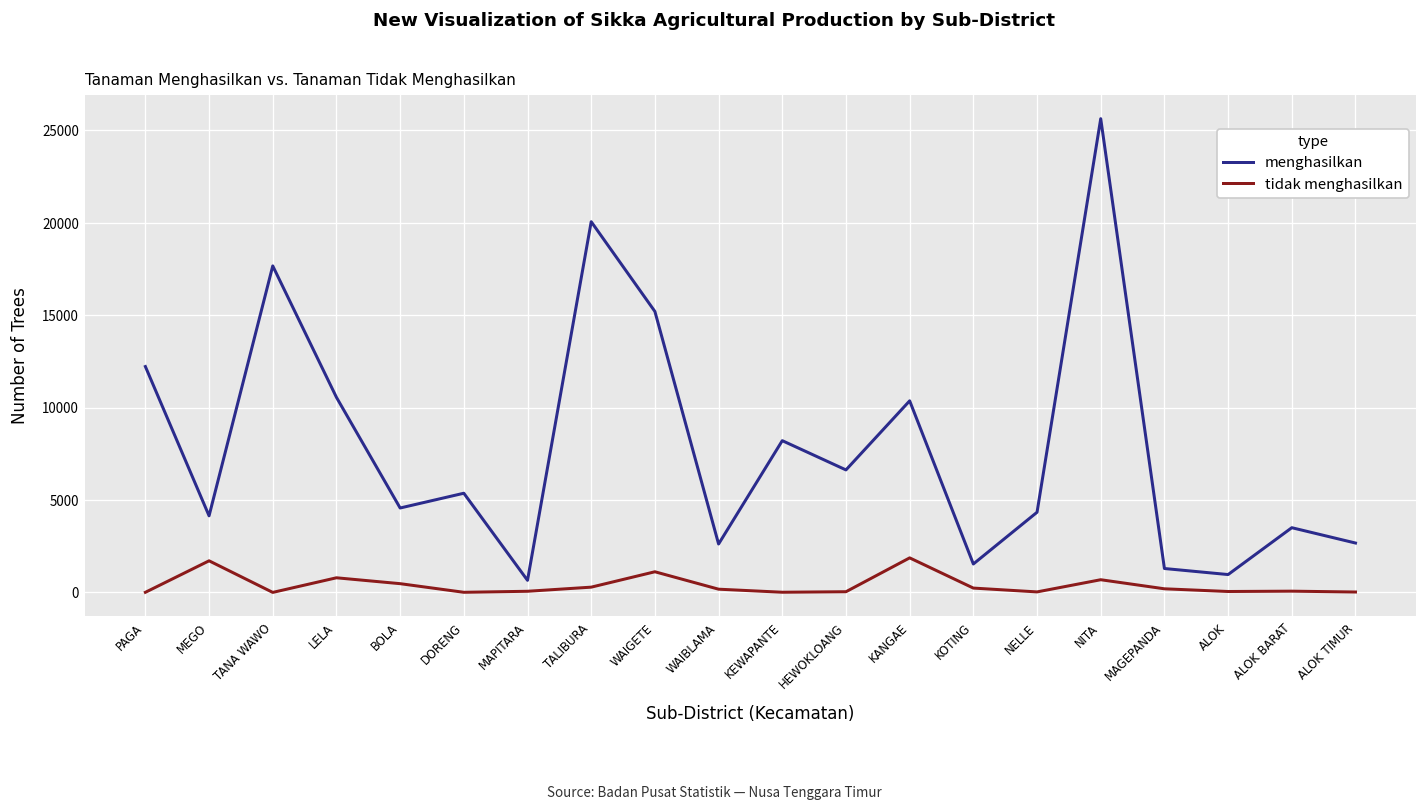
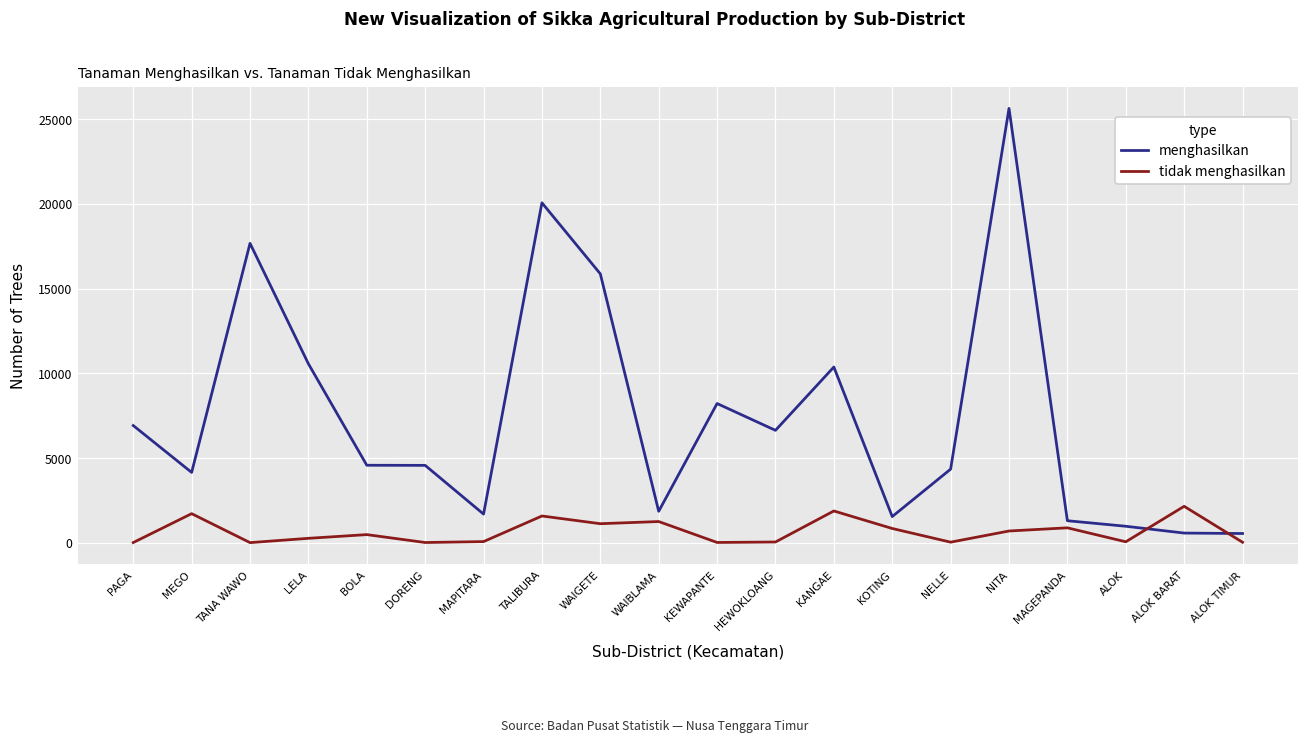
  {
    "menghasilkan": {
-     "PAGA": 12200,
+     "PAGA": 6900,
      "MEGO": 4100,
      "TANA WAWO": 17700,
      "LELA": 10600,
      "BOLA": 4600,
-     "DORENG": 5400,
-     "MAPITARA": 700,
+     "DORENG": 4600,
+     "MAPITARA": 1700,
      "TALIBURA": 20100,
-     "WAIGETE": 15200,
-     "WAIBLAMA": 2600,
+     "WAIGETE": 15900,
+     "WAIBLAMA": 1800,
      "KEWAPANTE": 8200,
      "HEWOKLOANG": 6600,
      "KANGAE": 10400,
      "KOTING": 1500,
      "NELLE": 4300,
      "NITA": 25600,
      "MAGEPANDA": 1300,
      "ALOK": 1000,
-     "ALOK BARAT": 3500,
-     "ALOK TIMUR": 2700
+     "ALOK BARAT": 600,
+     "ALOK TIMUR": 500
    },
    "tidak menghasilkan": {
      "PAGA": 0,
      "MEGO": 1700,
      "TANA WAWO": 0,
-     "LELA": 800,
+     "LELA": 300,
      "BOLA": 500,
      "DORENG": 0,
      "MAPITARA": 100,
-     "TALIBURA": 300,
+     "TALIBURA": 1600,
      "WAIGETE": 1100,
-     "WAIBLAMA": 200,
+     "WAIBLAMA": 1200,
      "KEWAPANTE": 0,
      "HEWOKLOANG": 0,
      "KANGAE": 1900,
-     "KOTING": 200,
+     "KOTING": 800,
      "NELLE": 0,
      "NITA": 700,
-     "MAGEPANDA": 200,
+     "MAGEPANDA": 900,
      "ALOK": 0,
-     "ALOK BARAT": 100,
+     "ALOK BARAT": 2100,
      "ALOK TIMUR": 0
    }
  }
